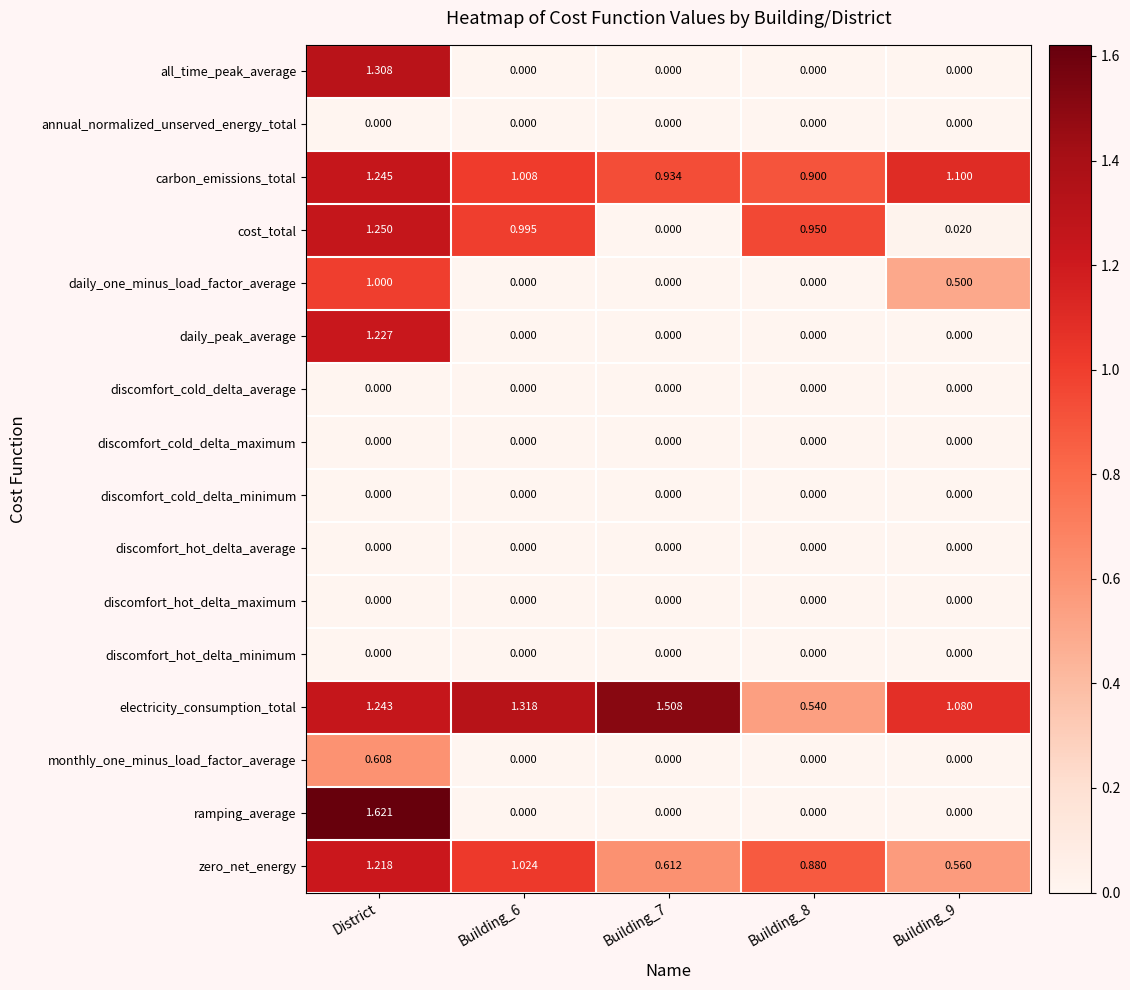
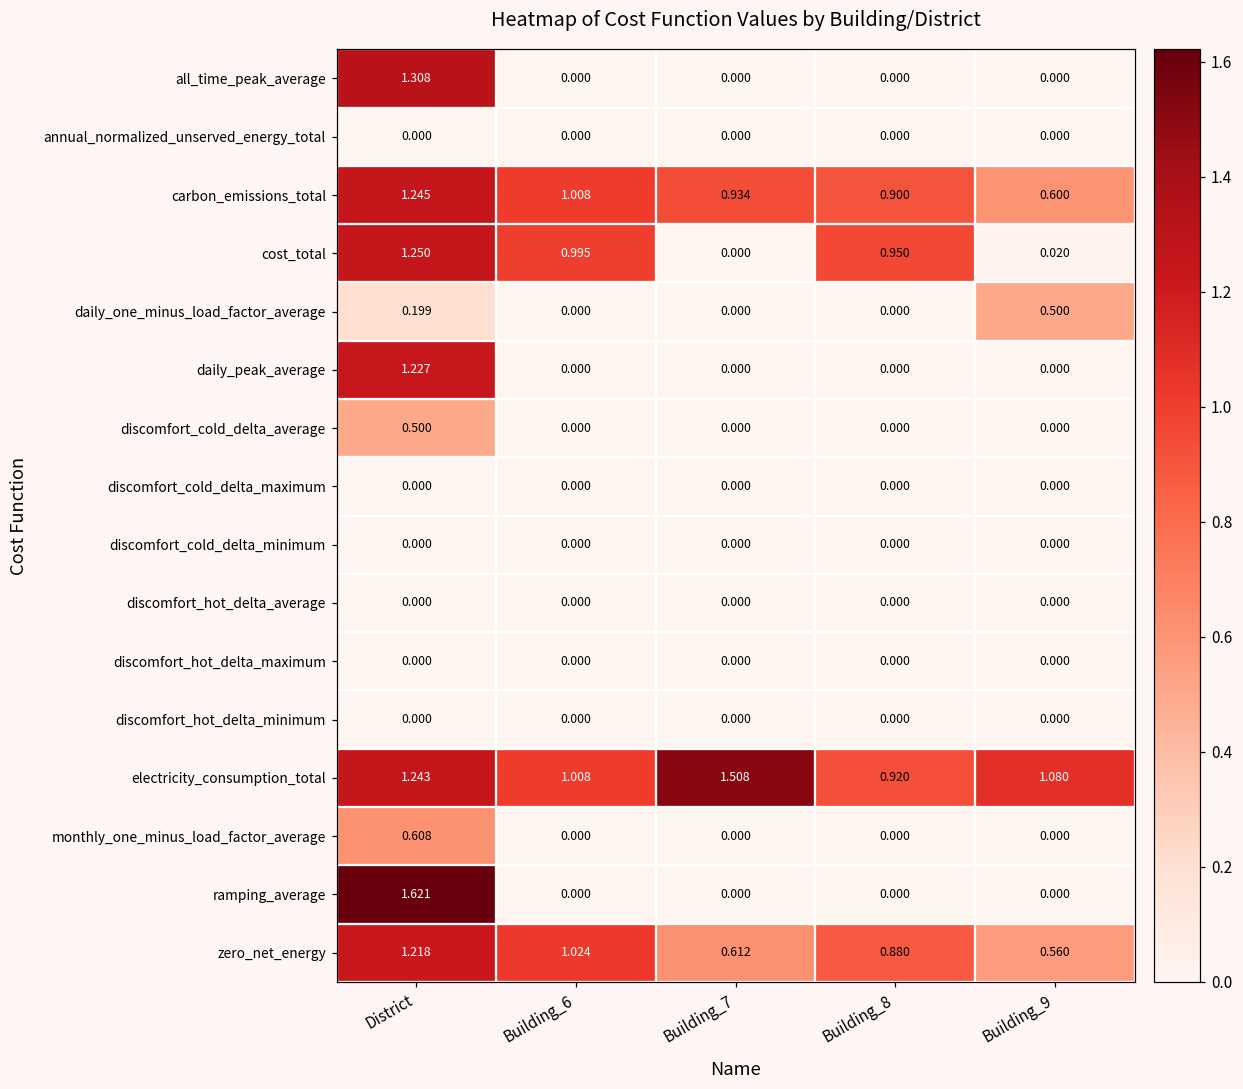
  {
    "all_time_peak_average": {
      "District": 1.308,
      "Building_6": 0.000,
      "Building_7": 0.000,
      "Building_8": 0.000,
      "Building_9": 0.000
    },
    "annual_normalized_unserved_energy_total": {
      "District": 0.000,
      "Building_6": 0.000,
      "Building_7": 0.000,
      "Building_8": 0.000,
      "Building_9": 0.000
    },
    "carbon_emissions_total": {
      "District": 1.245,
      "Building_6": 1.008,
      "Building_7": 0.934,
      "Building_8": 0.900,
-     "Building_9": 1.100
+     "Building_9": 0.600
    },
    "cost_total": {
      "District": 1.250,
      "Building_6": 0.995,
      "Building_7": 0.000,
      "Building_8": 0.950,
      "Building_9": 0.020
    },
    "daily_one_minus_load_factor_average": {
-     "District": 1.000,
+     "District": 0.199,
      "Building_6": 0.000,
      "Building_7": 0.000,
      "Building_8": 0.000,
      "Building_9": 0.500
    },
    "daily_peak_average": {
      "District": 1.227,
      "Building_6": 0.000,
      "Building_7": 0.000,
      "Building_8": 0.000,
      "Building_9": 0.000
    },
    "discomfort_cold_delta_average": {
-     "District": 0.000,
+     "District": 0.500,
      "Building_6": 0.000,
      "Building_7": 0.000,
      "Building_8": 0.000,
      "Building_9": 0.000
    },
    "discomfort_cold_delta_maximum": {
      "District": 0.000,
      "Building_6": 0.000,
      "Building_7": 0.000,
      "Building_8": 0.000,
      "Building_9": 0.000
    },
    "discomfort_cold_delta_minimum": {
      "District": 0.000,
      "Building_6": 0.000,
      "Building_7": 0.000,
      "Building_8": 0.000,
      "Building_9": 0.000
    },
    "discomfort_hot_delta_average": {
      "District": 0.000,
      "Building_6": 0.000,
      "Building_7": 0.000,
      "Building_8": 0.000,
      "Building_9": 0.000
    },
    "discomfort_hot_delta_maximum": {
      "District": 0.000,
      "Building_6": 0.000,
      "Building_7": 0.000,
      "Building_8": 0.000,
      "Building_9": 0.000
    },
    "discomfort_hot_delta_minimum": {
      "District": 0.000,
      "Building_6": 0.000,
      "Building_7": 0.000,
      "Building_8": 0.000,
      "Building_9": 0.000
    },
    "electricity_consumption_total": {
      "District": 1.243,
-     "Building_6": 1.318,
+     "Building_6": 1.008,
      "Building_7": 1.508,
-     "Building_8": 0.540,
+     "Building_8": 0.920,
      "Building_9": 1.080
    },
    "monthly_one_minus_load_factor_average": {
      "District": 0.608,
      "Building_6": 0.000,
      "Building_7": 0.000,
      "Building_8": 0.000,
      "Building_9": 0.000
    },
    "ramping_average": {
      "District": 1.621,
      "Building_6": 0.000,
      "Building_7": 0.000,
      "Building_8": 0.000,
      "Building_9": 0.000
    },
    "zero_net_energy": {
      "District": 1.218,
      "Building_6": 1.024,
      "Building_7": 0.612,
      "Building_8": 0.880,
      "Building_9": 0.560
    }
  }
